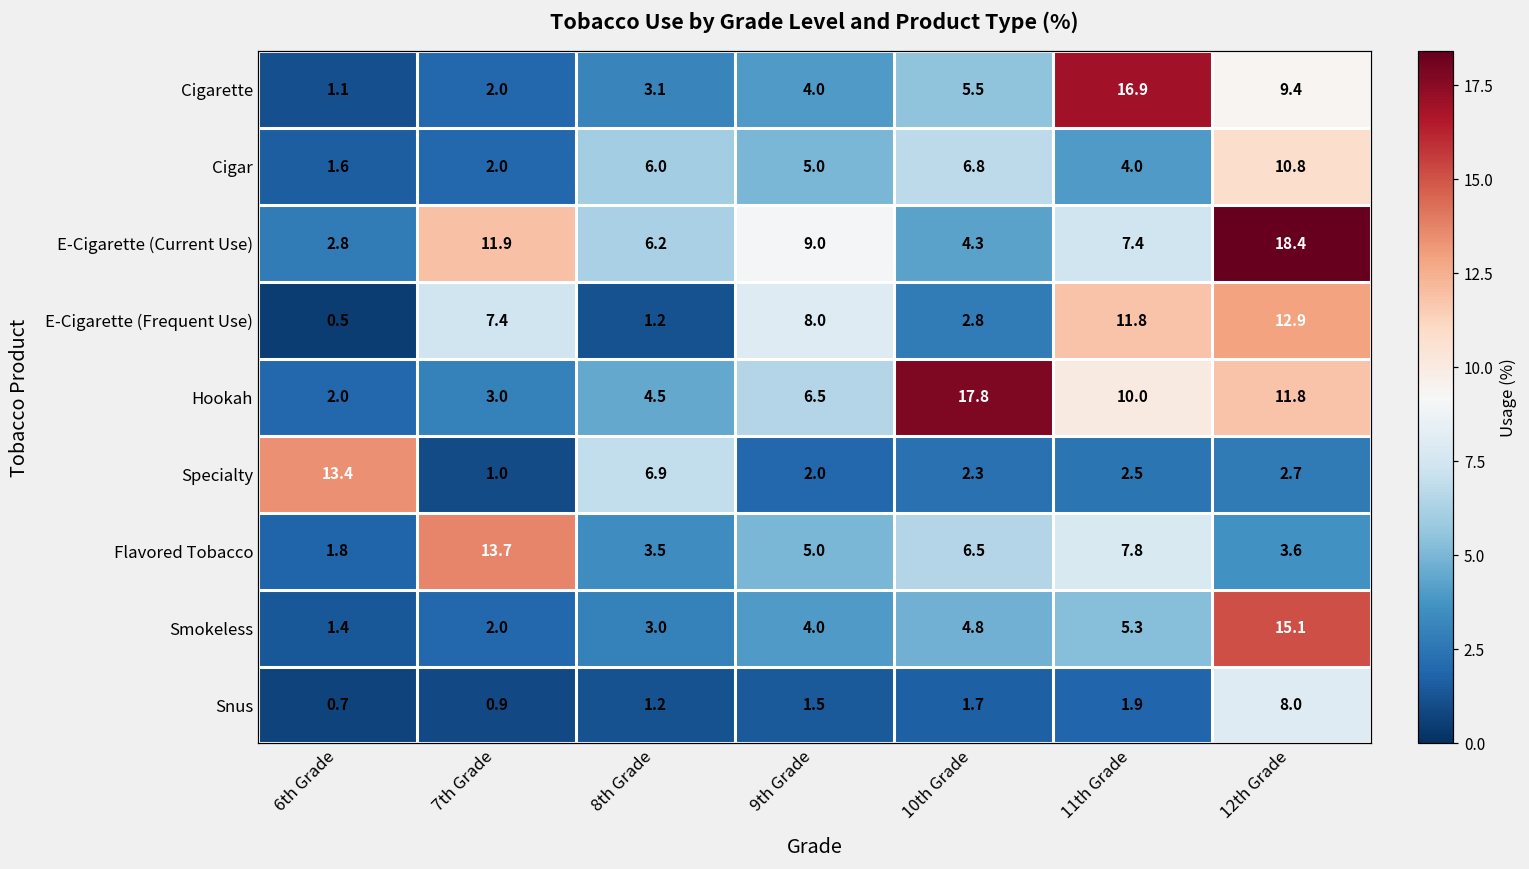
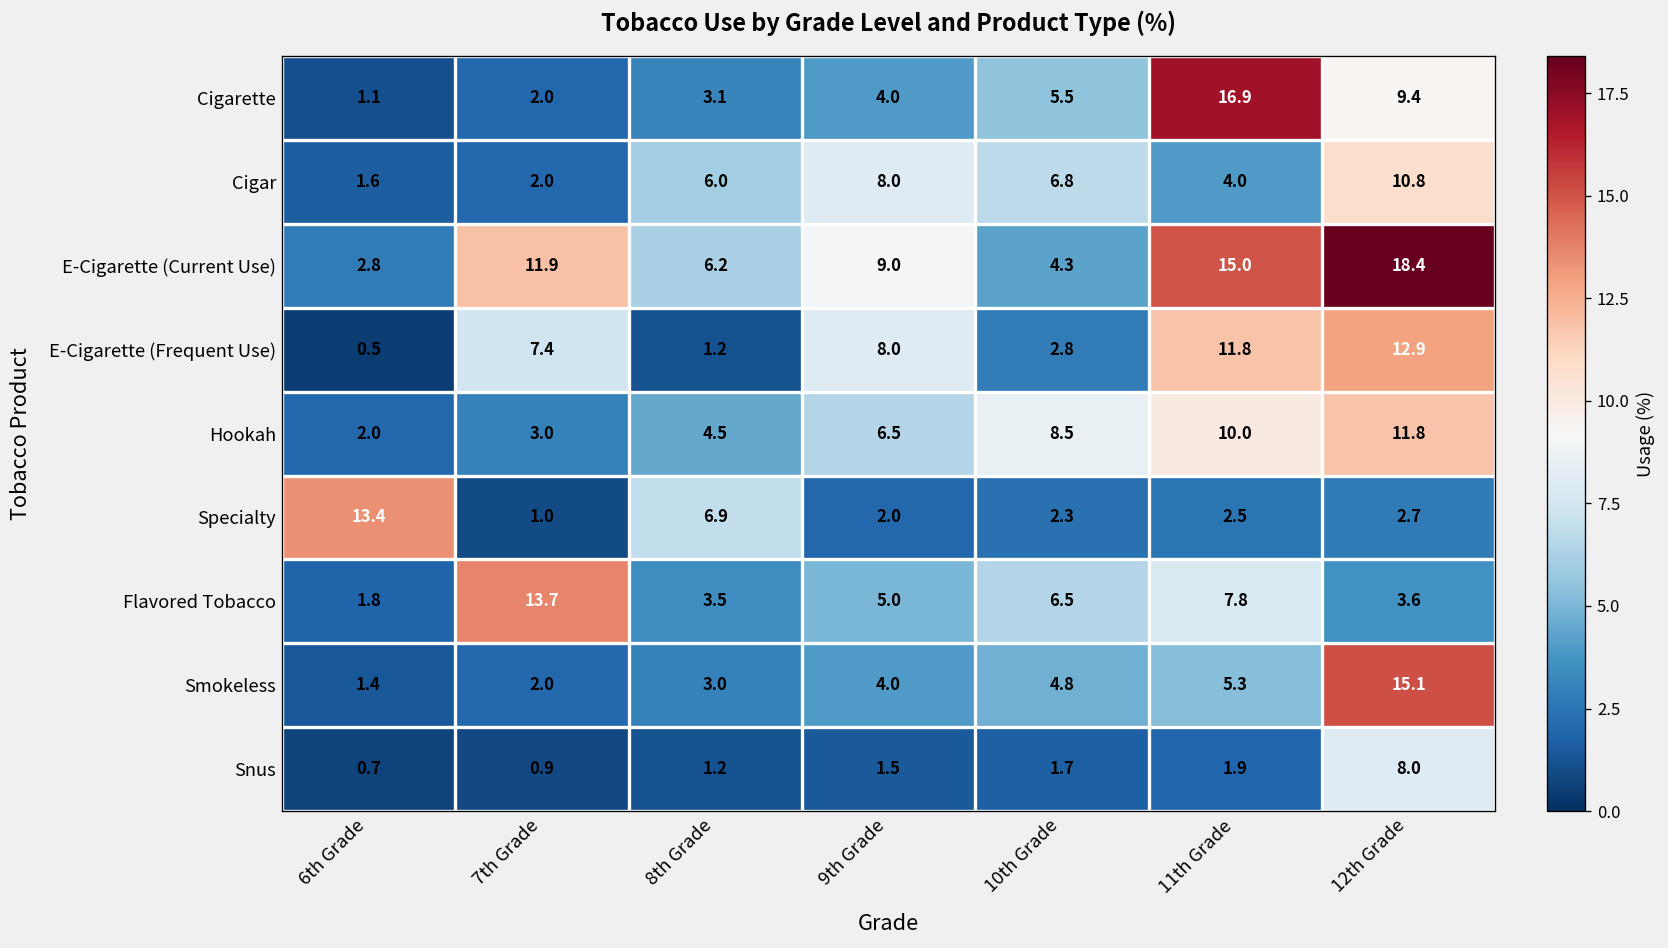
  {
    "Cigarette": {
      "6th Grade": 1.1,
      "7th Grade": 2.0,
      "8th Grade": 3.1,
      "9th Grade": 4.0,
      "10th Grade": 5.5,
      "11th Grade": 16.9,
      "12th Grade": 9.4
    },
    "Cigar": {
      "6th Grade": 1.6,
      "7th Grade": 2.0,
      "8th Grade": 6.0,
-     "9th Grade": 5.0,
+     "9th Grade": 8.0,
      "10th Grade": 6.8,
      "11th Grade": 4.0,
      "12th Grade": 10.8
    },
    "E-Cigarette (Current Use)": {
      "6th Grade": 2.8,
      "7th Grade": 11.9,
      "8th Grade": 6.2,
      "9th Grade": 9.0,
      "10th Grade": 4.3,
-     "11th Grade": 7.4,
+     "11th Grade": 15.0,
      "12th Grade": 18.4
    },
    "E-Cigarette (Frequent Use)": {
      "6th Grade": 0.5,
      "7th Grade": 7.4,
      "8th Grade": 1.2,
      "9th Grade": 8.0,
      "10th Grade": 2.8,
      "11th Grade": 11.8,
      "12th Grade": 12.9
    },
    "Hookah": {
      "6th Grade": 2.0,
      "7th Grade": 3.0,
      "8th Grade": 4.5,
      "9th Grade": 6.5,
-     "10th Grade": 17.8,
+     "10th Grade": 8.5,
      "11th Grade": 10.0,
      "12th Grade": 11.8
    },
    "Specialty": {
      "6th Grade": 13.4,
      "7th Grade": 1.0,
      "8th Grade": 6.9,
      "9th Grade": 2.0,
      "10th Grade": 2.3,
      "11th Grade": 2.5,
      "12th Grade": 2.7
    },
    "Flavored Tobacco": {
      "6th Grade": 1.8,
      "7th Grade": 13.7,
      "8th Grade": 3.5,
      "9th Grade": 5.0,
      "10th Grade": 6.5,
      "11th Grade": 7.8,
      "12th Grade": 3.6
    },
    "Smokeless": {
      "6th Grade": 1.4,
      "7th Grade": 2.0,
      "8th Grade": 3.0,
      "9th Grade": 4.0,
      "10th Grade": 4.8,
      "11th Grade": 5.3,
      "12th Grade": 15.1
    },
    "Snus": {
      "6th Grade": 0.7,
      "7th Grade": 0.9,
      "8th Grade": 1.2,
      "9th Grade": 1.5,
      "10th Grade": 1.7,
      "11th Grade": 1.9,
      "12th Grade": 8.0
    }
  }
